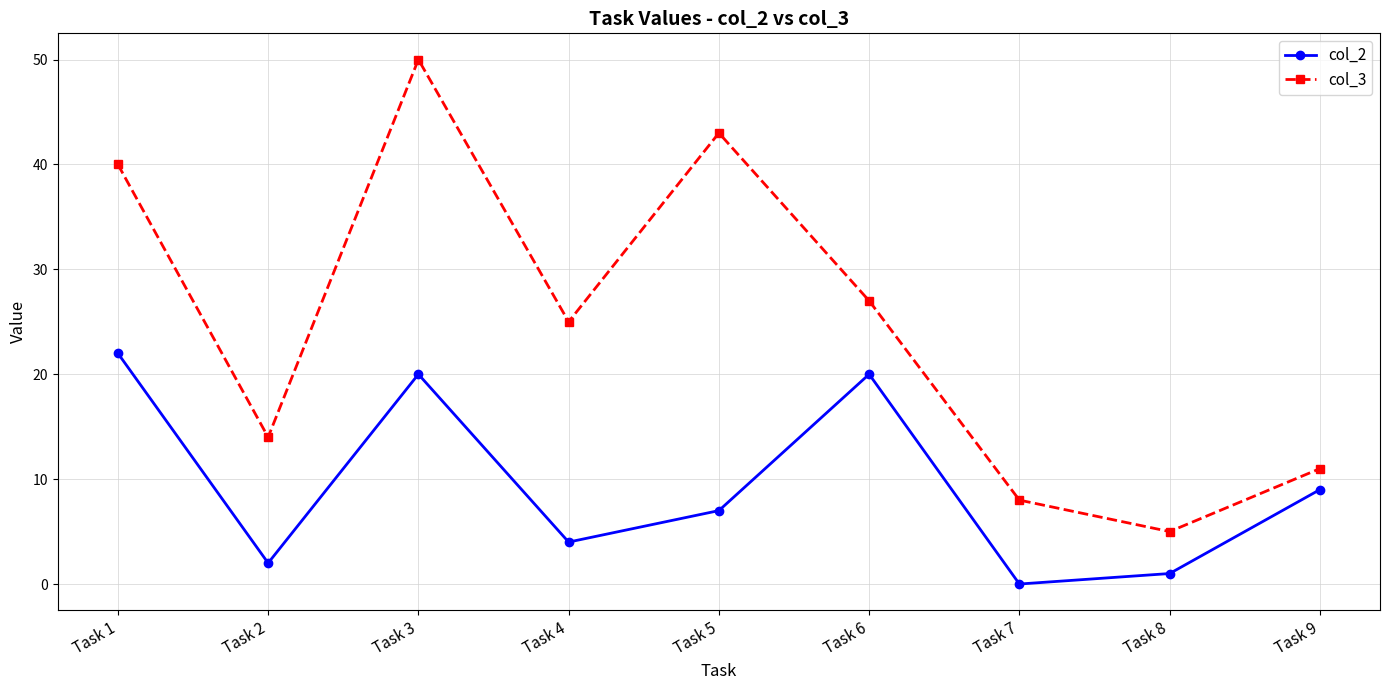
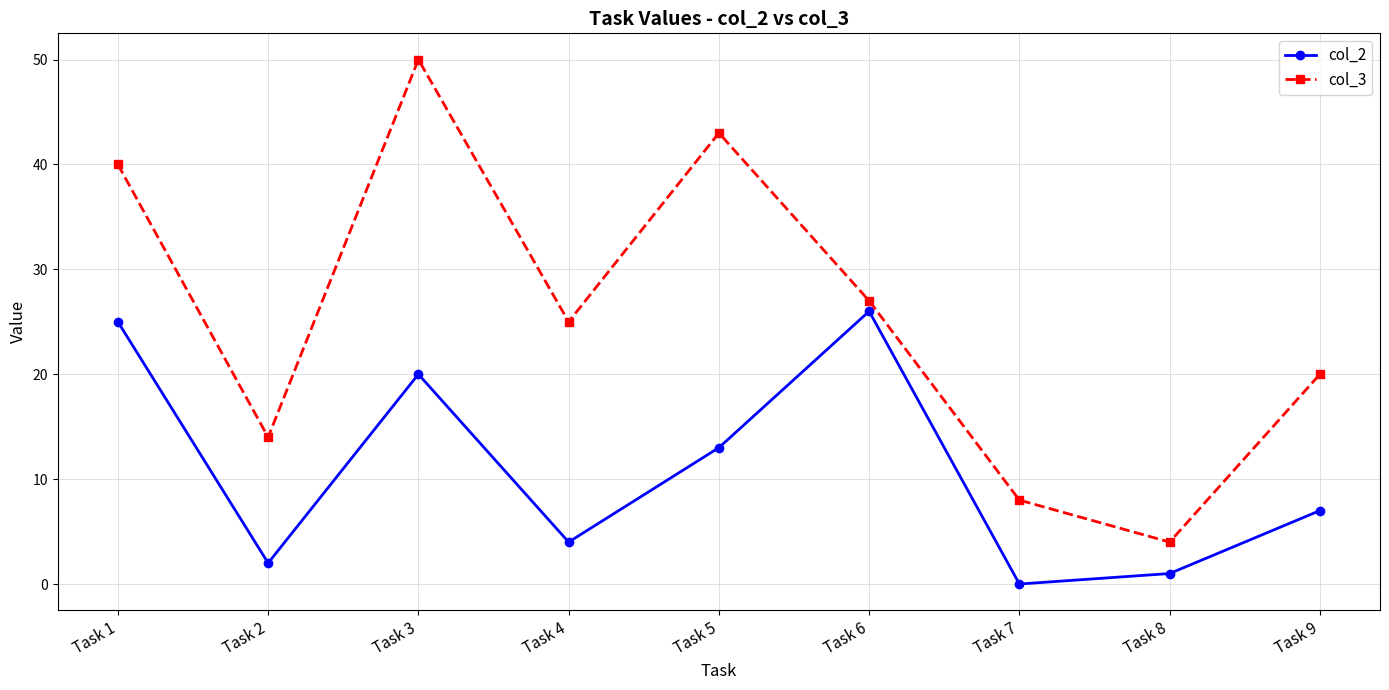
  {
    "col_2": {
-     "Task 1": 22,
+     "Task 1": 25,
      "Task 2": 2,
      "Task 3": 20,
      "Task 4": 4,
-     "Task 5": 7,
-     "Task 6": 20,
+     "Task 5": 13,
+     "Task 6": 26,
      "Task 7": 0,
      "Task 8": 1,
-     "Task 9": 9
+     "Task 9": 7
    },
    "col_3": {
      "Task 1": 40,
      "Task 2": 14,
      "Task 3": 50,
      "Task 4": 25,
      "Task 5": 43,
      "Task 6": 27,
      "Task 7": 8,
-     "Task 8": 5,
-     "Task 9": 11
+     "Task 8": 4,
+     "Task 9": 20
    }
  }
